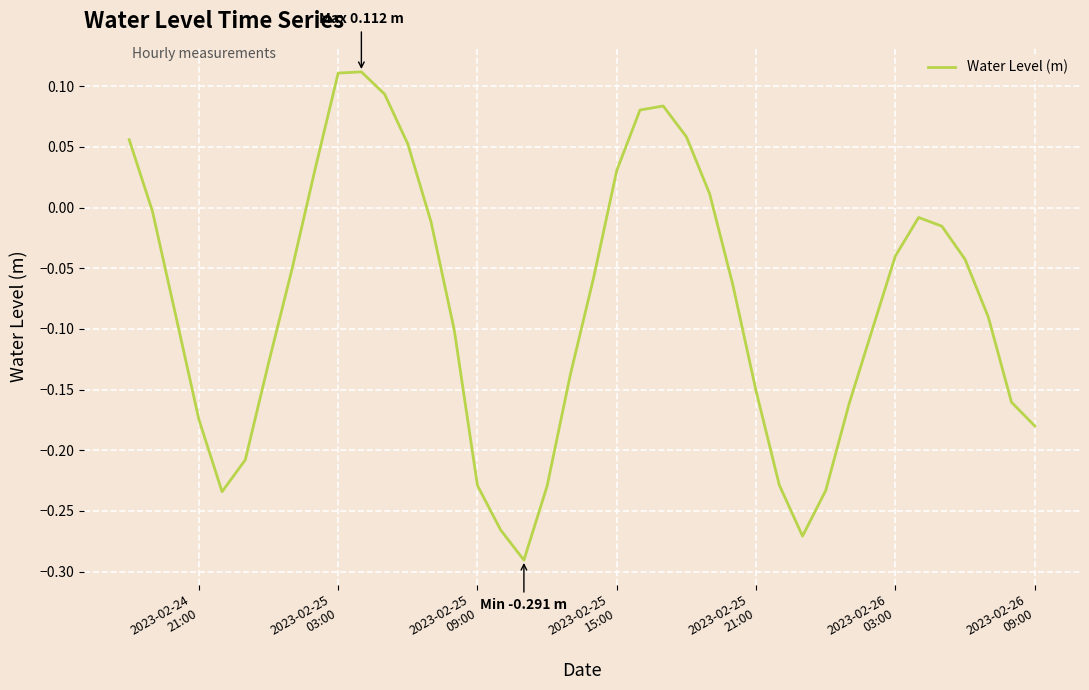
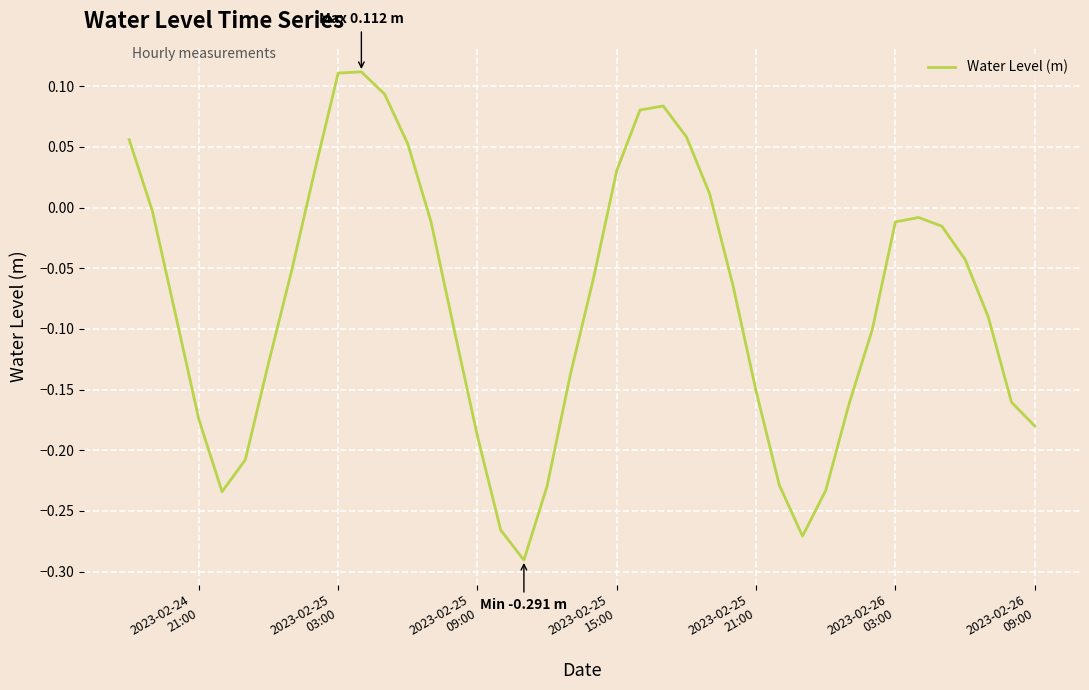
  {
    "2023-02-24 21:00": -0.175,
    "2023-02-25 03:00": 0.111,
-   "2023-02-25 09:00": -0.229,
+   "2023-02-25 09:00": -0.188,
    "2023-02-25 15:00": 0.031,
    "2023-02-25 21:00": -0.151,
-   "2023-02-26 03:00": -0.040,
+   "2023-02-26 03:00": -0.012,
    "2023-02-26 09:00": -0.180
  }
